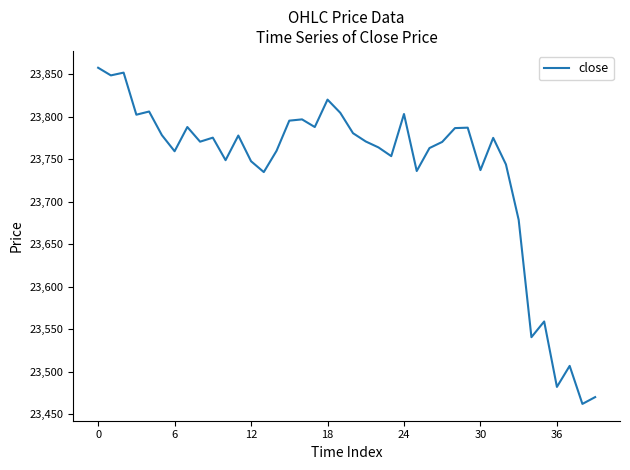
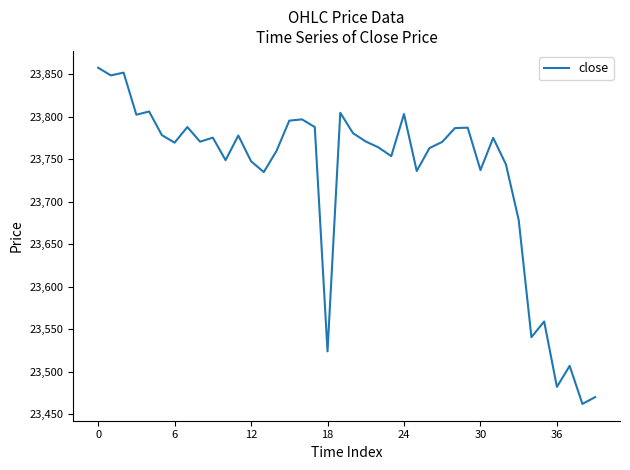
  {
    "0": "23,860",
-   "6": "23,760",
+   "6": "23,770",
    "12": "23,750",
-   "18": "23,820",
+   "18": "23,520",
    "24": "23,800",
    "30": "23,740",
    "36": "23,480"
  }
